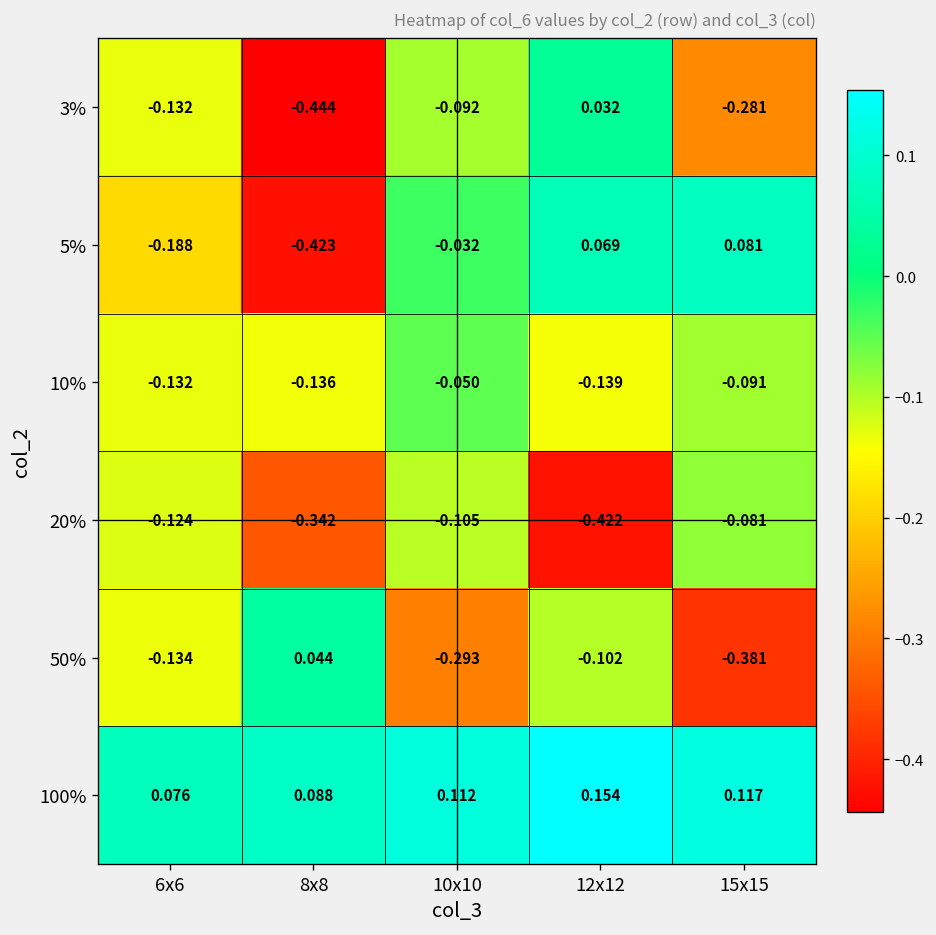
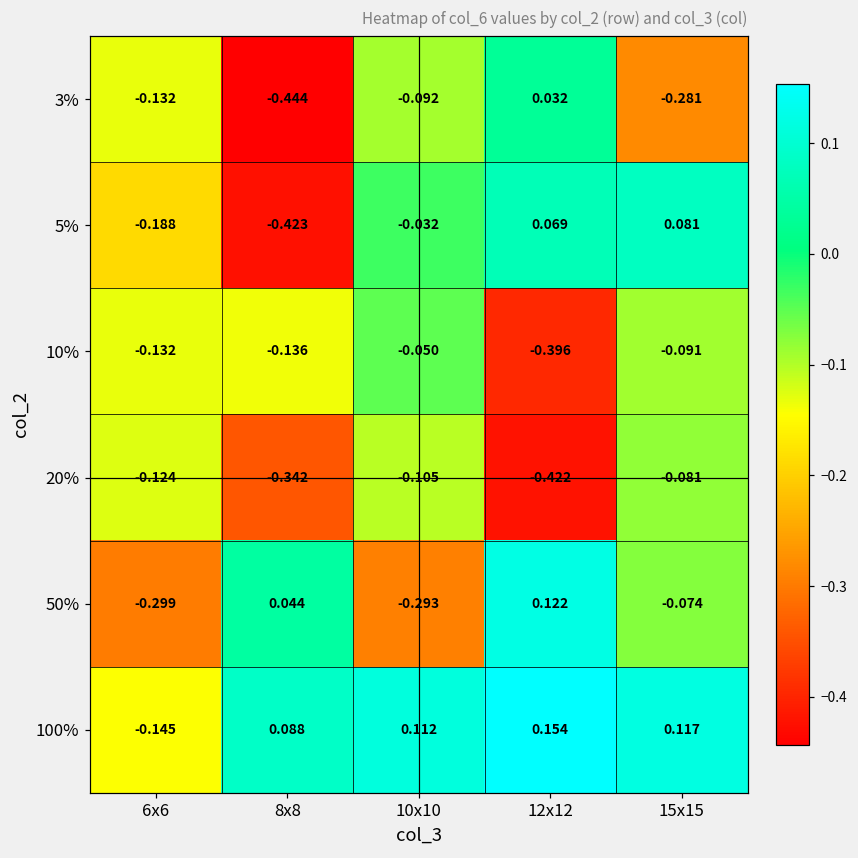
  {
    "3%": {
      "6x6": -0.132,
      "8x8": -0.444,
      "10x10": -0.092,
      "12x12": 0.032,
      "15x15": -0.281
    },
    "5%": {
      "6x6": -0.188,
      "8x8": -0.423,
      "10x10": -0.032,
      "12x12": 0.069,
      "15x15": 0.081
    },
    "10%": {
      "6x6": -0.132,
      "8x8": -0.136,
      "10x10": -0.050,
-     "12x12": -0.139,
+     "12x12": -0.396,
      "15x15": -0.091
    },
    "20%": {
      "6x6": -0.124,
      "8x8": -0.342,
      "10x10": -0.105,
      "12x12": -0.422,
      "15x15": -0.081
    },
    "50%": {
-     "6x6": -0.134,
+     "6x6": -0.299,
      "8x8": 0.044,
      "10x10": -0.293,
-     "12x12": -0.102,
-     "15x15": -0.381
+     "12x12": 0.122,
+     "15x15": -0.074
    },
    "100%": {
-     "6x6": 0.076,
+     "6x6": -0.145,
      "8x8": 0.088,
      "10x10": 0.112,
      "12x12": 0.154,
      "15x15": 0.117
    }
  }
